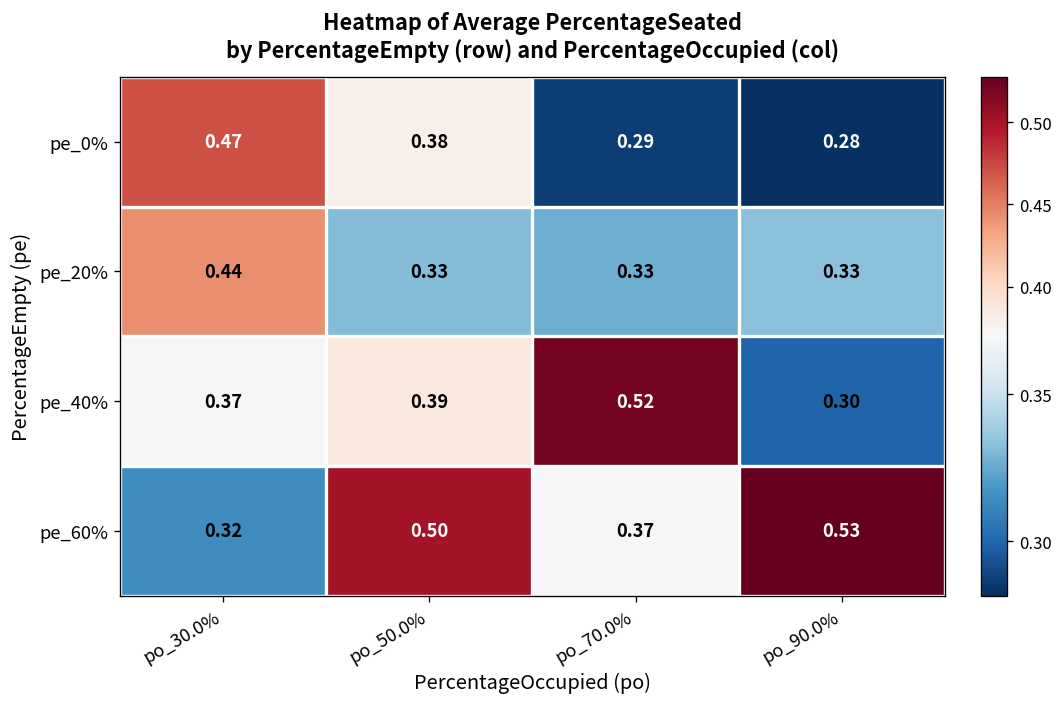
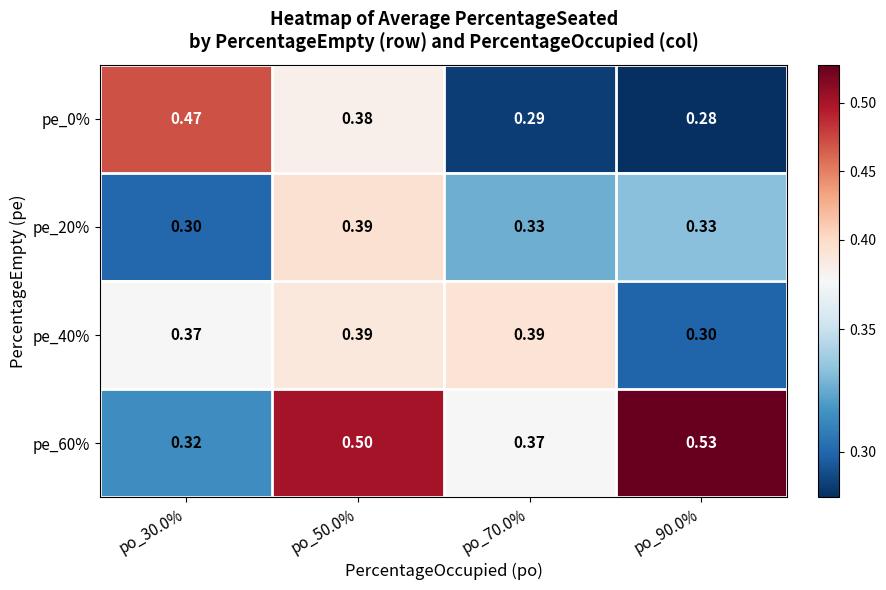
  {
    "pe_0%": {
      "po_30.0%": 0.47,
      "po_50.0%": 0.38,
      "po_70.0%": 0.29,
      "po_90.0%": 0.28
    },
    "pe_20%": {
-     "po_30.0%": 0.44,
-     "po_50.0%": 0.33,
+     "po_30.0%": 0.30,
+     "po_50.0%": 0.39,
      "po_70.0%": 0.33,
      "po_90.0%": 0.33
    },
    "pe_40%": {
      "po_30.0%": 0.37,
      "po_50.0%": 0.39,
-     "po_70.0%": 0.52,
+     "po_70.0%": 0.39,
      "po_90.0%": 0.30
    },
    "pe_60%": {
      "po_30.0%": 0.32,
      "po_50.0%": 0.50,
      "po_70.0%": 0.37,
      "po_90.0%": 0.53
    }
  }
